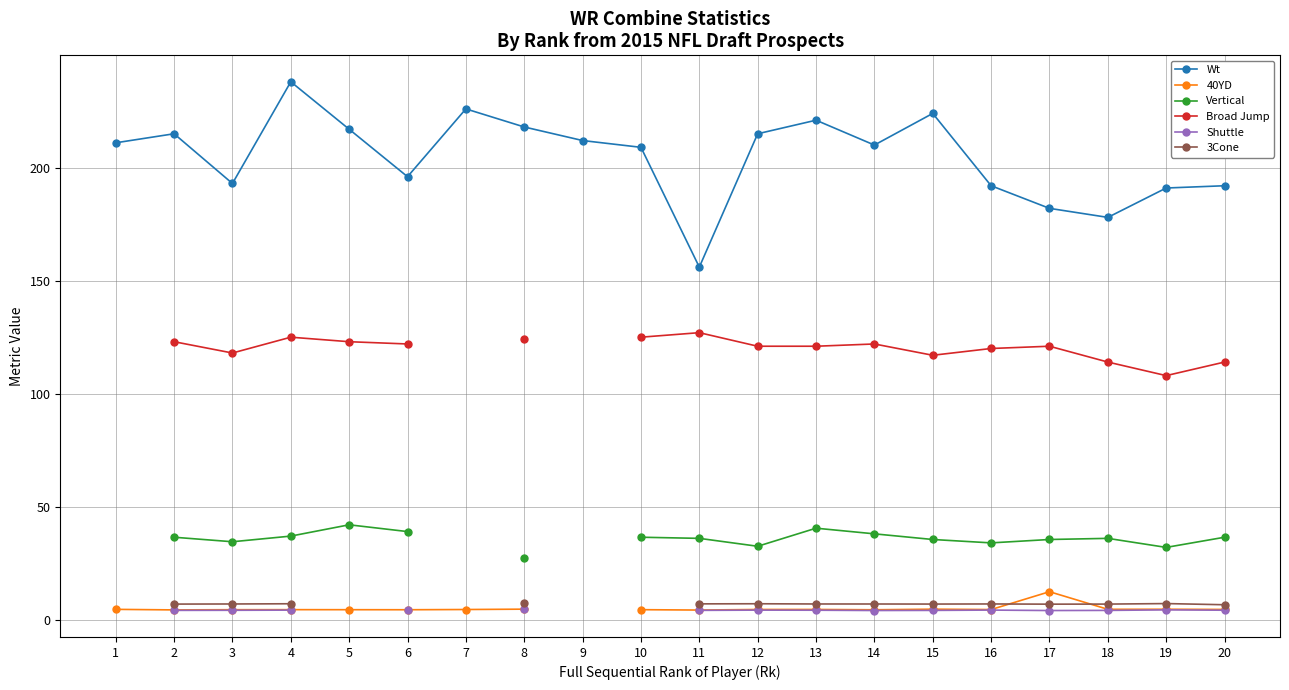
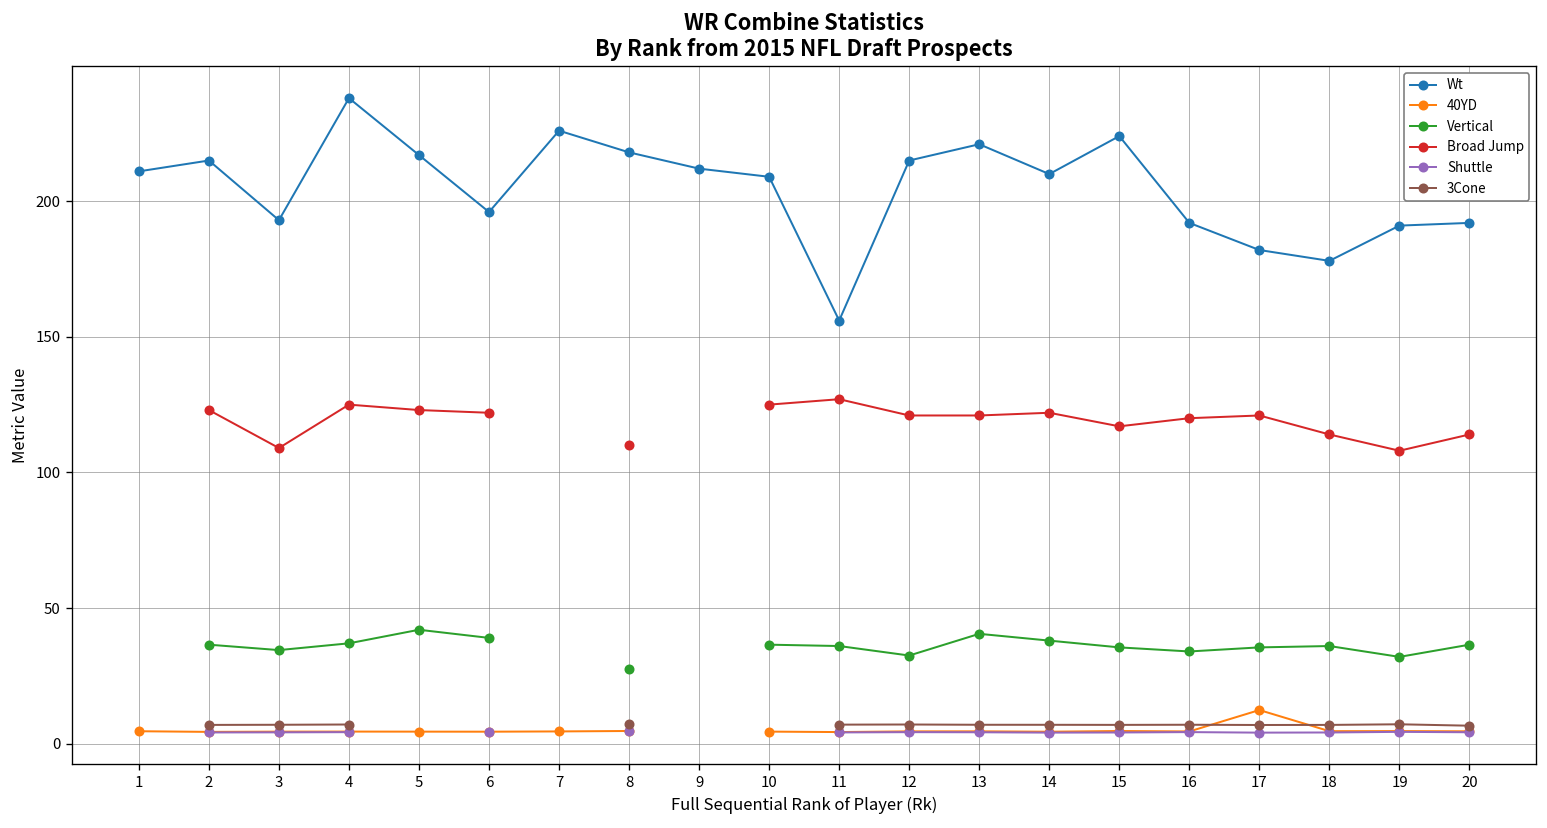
  {
    "Wt": {
      "1": 211,
      "2": 215,
      "3": 193,
      "4": 238,
      "5": 217,
      "6": 196,
      "7": 226,
      "8": 218,
      "9": 212,
      "10": 209,
      "11": 156,
      "12": 215,
      "13": 221,
      "14": 210,
      "15": 224,
      "16": 192,
      "17": 182,
      "18": 178,
      "19": 191,
      "20": 192
    },
    "40YD": {
      "1": 5,
      "5": 4,
      "7": 5,
      "10": 4,
      "17": 12
    },
    "Vertical": {
      "2": 37,
      "3": 35,
      "4": 37,
      "5": 42,
      "6": 39,
      "8": 28,
      "10": 37,
      "11": 36,
      "12": 33,
      "13": 41,
      "14": 38,
      "15": 36,
      "16": 34,
      "17": 36,
      "18": 36,
      "19": 32,
      "20": 37
    },
    "Broad Jump": {
      "2": 123,
-     "3": 118,
+     "3": 109,
      "4": 125,
      "5": 123,
      "6": 122,
-     "8": 124,
+     "8": 110,
      "10": 125,
      "11": 127,
      "12": 121,
      "13": 121,
      "14": 122,
      "15": 117,
      "16": 120,
      "17": 121,
      "18": 114,
      "19": 108,
      "20": 114
    },
    "Shuttle": {
      "17": 4
    },
    "3Cone": {
      "2": 7,
      "3": 7,
      "4": 7,
      "8": 7,
      "11": 7,
      "12": 7,
      "13": 7,
      "14": 7,
      "15": 7,
      "16": 7,
      "17": 7,
      "18": 7,
      "19": 7,
      "20": 7
    }
  }
